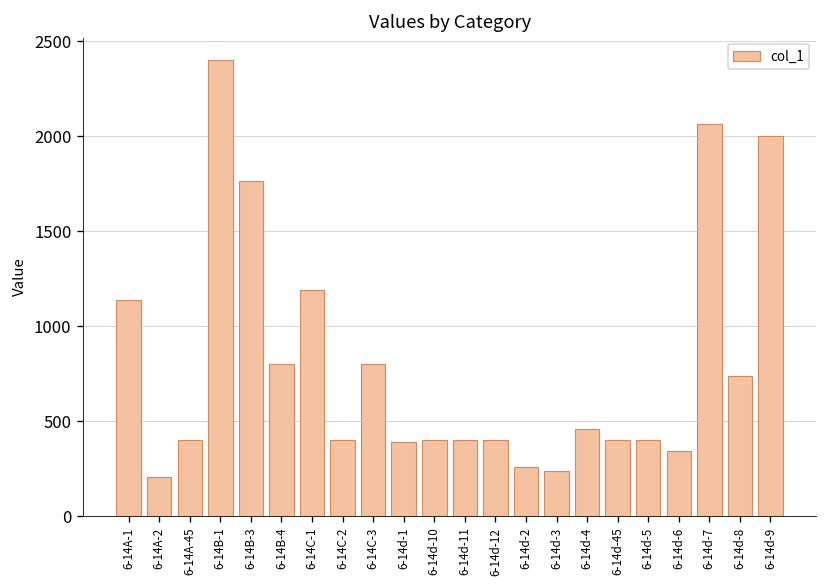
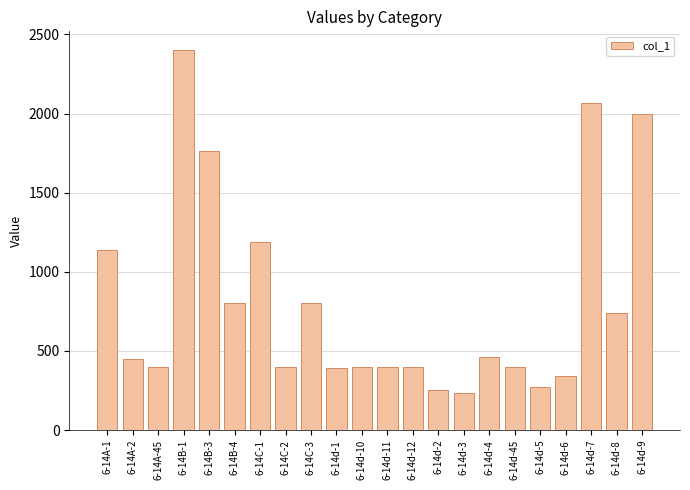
  {
    "6-14A-1": 1140,
-   "6-14A-2": 210,
+   "6-14A-2": 450,
    "6-14A-45": 400,
    "6-14B-1": 2400,
    "6-14B-3": 1770,
    "6-14B-4": 800,
    "6-14C-1": 1190,
    "6-14C-2": 400,
    "6-14C-3": 800,
    "6-14d-1": 390,
    "6-14d-10": 400,
    "6-14d-11": 400,
    "6-14d-12": 400,
    "6-14d-2": 260,
    "6-14d-3": 240,
    "6-14d-4": 460,
    "6-14d-45": 400,
-   "6-14d-5": 400,
+   "6-14d-5": 270,
    "6-14d-6": 340,
    "6-14d-7": 2070,
    "6-14d-8": 740,
    "6-14d-9": 2000
  }
